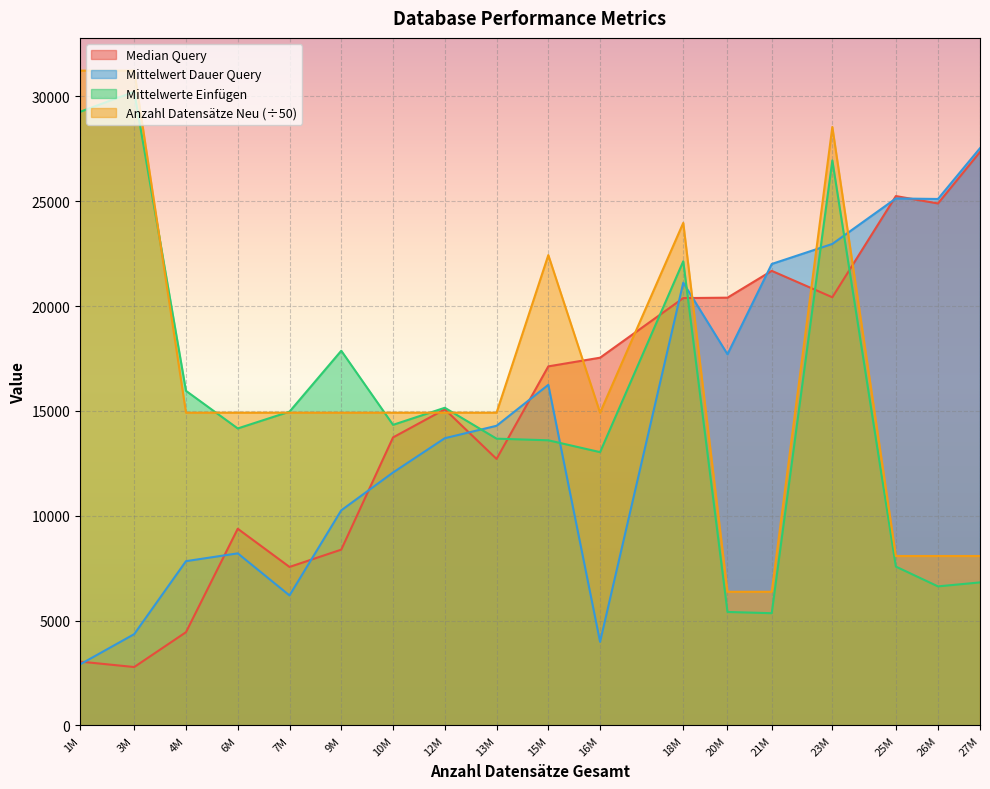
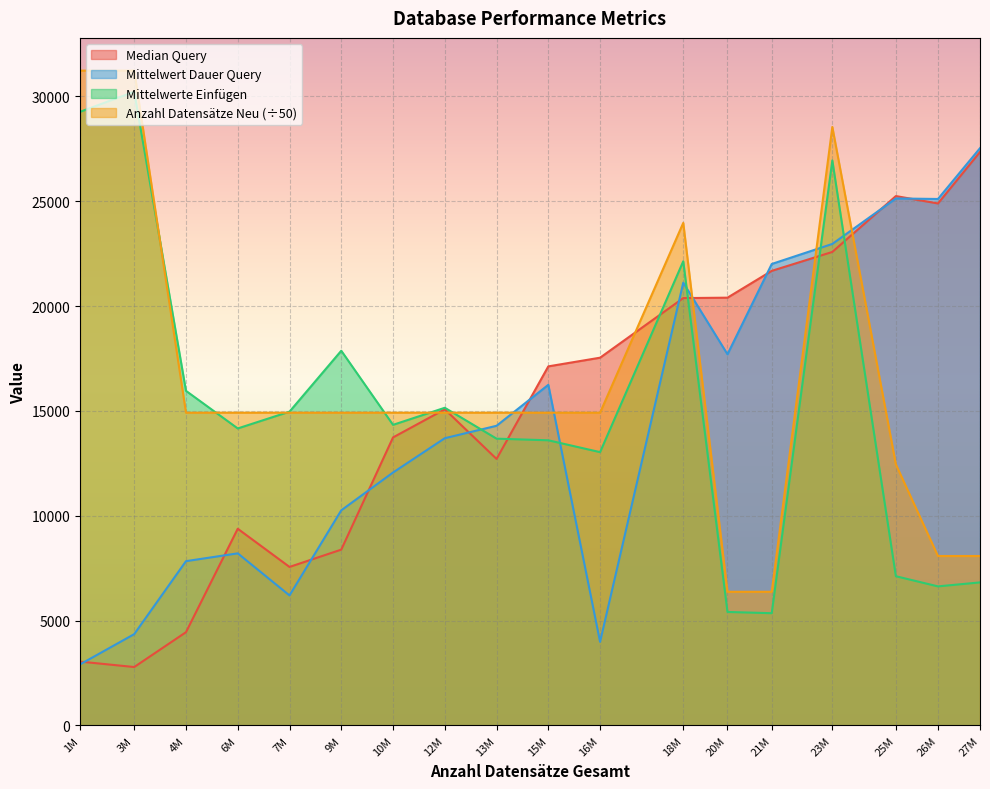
  {
    "Median Query": {
      "1M": 3000,
      "3M": 2800,
      "4M": 4400,
      "6M": 9400,
      "7M": 7600,
      "9M": 8400,
      "10M": 13700,
      "13M": 12700,
      "15M": 17100,
      "16M": 17500,
      "18M": 20400,
      "20M": 20400,
      "21M": 21700,
-     "23M": 20400,
+     "23M": 22600,
      "26M": 24900,
      "27M": 27400
    },
    "Mittelwert Dauer Query": {
      "1M": 2900,
      "3M": 4400,
      "4M": 7800,
      "6M": 8200,
      "7M": 6200,
      "9M": 10300,
      "10M": 12100,
      "12M": 13700,
      "13M": 14300,
      "15M": 16200,
      "16M": 4000,
      "18M": 21100,
      "20M": 17700,
      "21M": 22000,
      "23M": 23000,
      "26M": 25100,
      "27M": 27500
    },
    "Mittelwerte Einfügen": {
      "1M": 29300,
      "4M": 16000,
      "6M": 14200,
      "9M": 17900,
      "10M": 14300,
      "13M": 13700,
      "15M": 13600,
      "16M": 13000,
      "18M": 22100,
      "20M": 5400,
      "21M": 5400,
      "23M": 27000,
-     "25M": 7600,
+     "25M": 7100,
      "26M": 6600,
      "27M": 6800
    },
    "Anzahl Datensätze Neu (÷50)": {
      "1M": 31200,
      "4M": 14900,
      "6M": 14900,
      "9M": 14900,
      "10M": 14900,
      "12M": 14900,
      "13M": 14900,
-     "15M": 22400,
+     "15M": 14900,
      "16M": 14900,
      "18M": 24000,
      "20M": 6400,
      "21M": 6400,
      "23M": 28500,
-     "25M": 8100,
+     "25M": 12500,
      "26M": 8100,
      "27M": 8100
    }
  }
